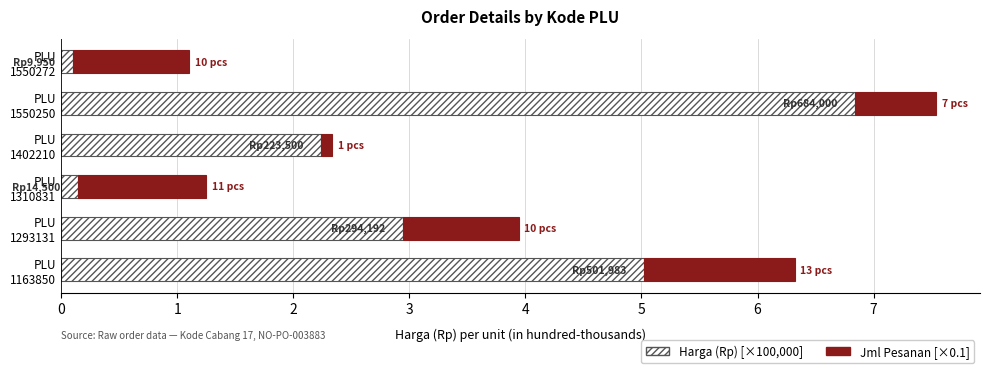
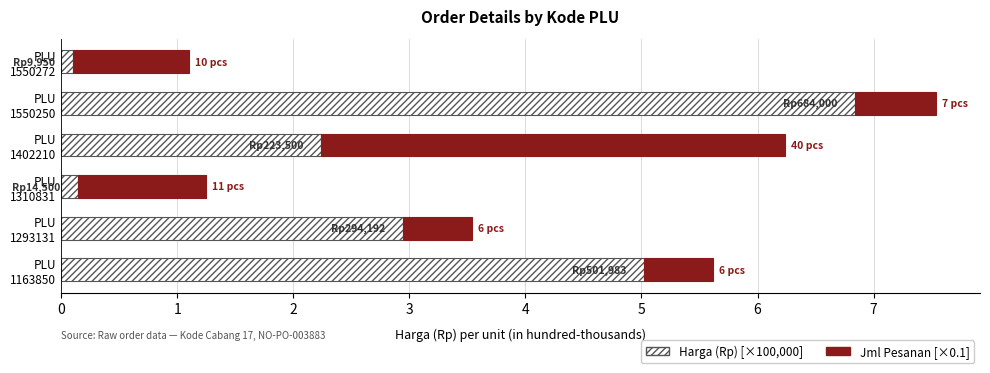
  {
    "Harga (Rp) [×100,000]": {
      "PLU 1550272": 0.10,
      "PLU 1550250": 6.84,
      "PLU 1402210": 2.24,
      "PLU 1310831": 0.15,
      "PLU 1293131": 2.94,
      "PLU 1163850": 5.02
    },
    "Jml Pesanan [×0.1]": {
-     "PLU 1402210": 1,
-     "PLU 1293131": 10,
-     "PLU 1163850": 13
+     "PLU 1402210": 40,
+     "PLU 1293131": 6,
+     "PLU 1163850": 6
    }
  }
